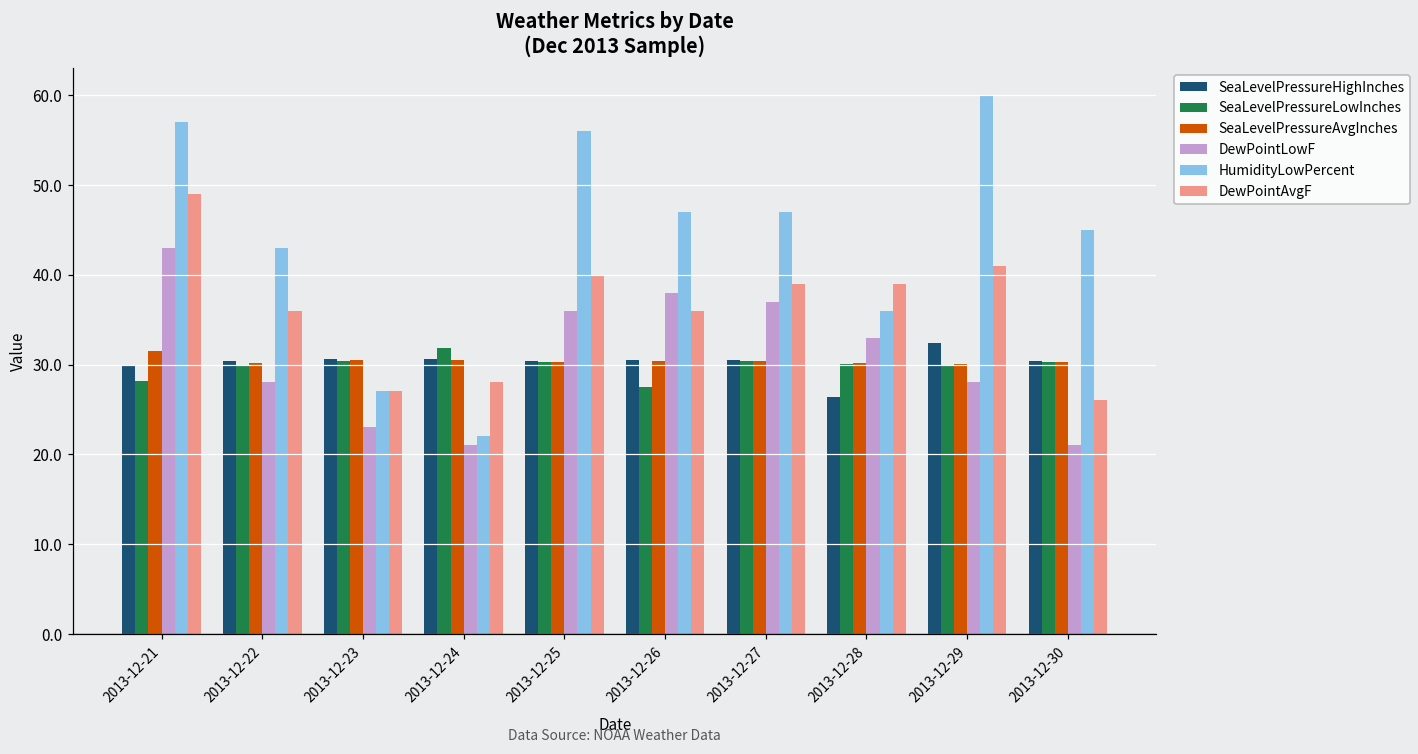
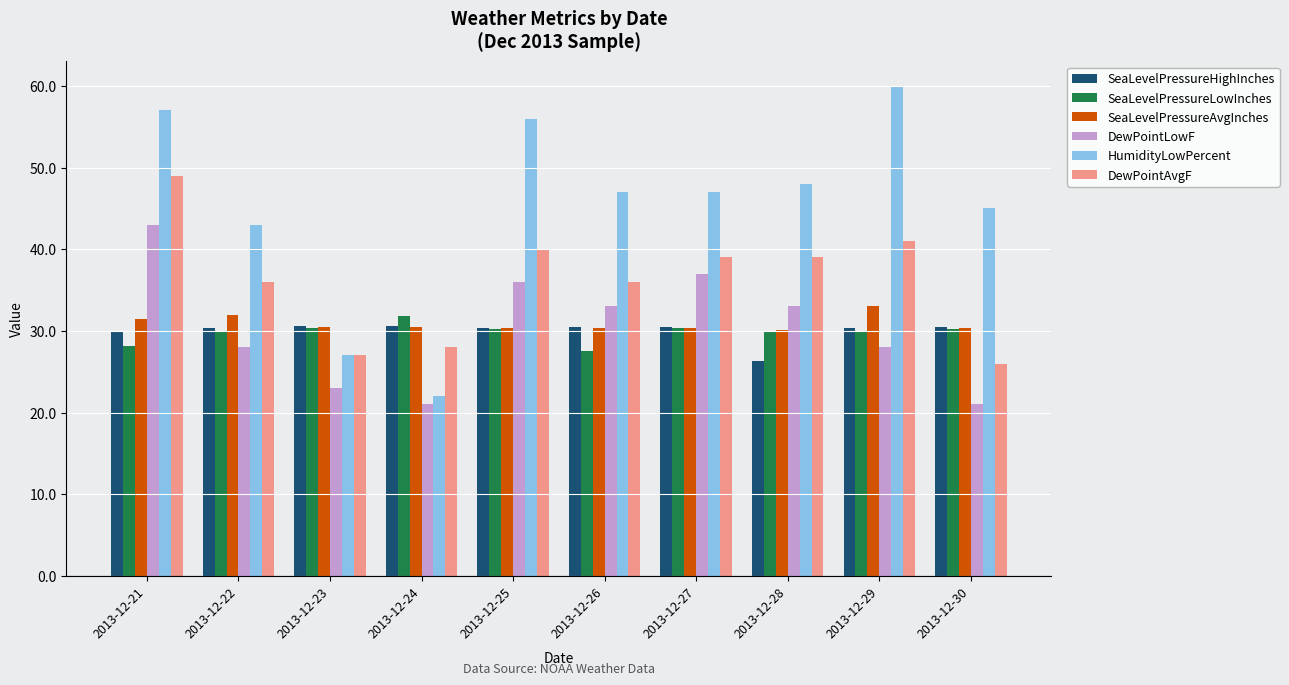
  {
    "SeaLevelPressureHighInches": {
      "2013-12-21": 30,
      "2013-12-22": 30,
      "2013-12-23": 31,
      "2013-12-24": 31,
      "2013-12-25": 30,
      "2013-12-26": 30,
      "2013-12-27": 30,
      "2013-12-28": 26,
-     "2013-12-29": 32,
+     "2013-12-29": 30,
      "2013-12-30": 30
    },
    "SeaLevelPressureLowInches": {
      "2013-12-21": 28,
      "2013-12-22": 30,
      "2013-12-23": 30,
      "2013-12-24": 32,
      "2013-12-25": 30,
      "2013-12-26": 28,
      "2013-12-27": 30,
      "2013-12-28": 30,
      "2013-12-29": 30,
      "2013-12-30": 30
    },
    "SeaLevelPressureAvgInches": {
      "2013-12-21": 31,
-     "2013-12-22": 30,
+     "2013-12-22": 32,
      "2013-12-23": 30,
      "2013-12-24": 30,
      "2013-12-25": 30,
      "2013-12-26": 30,
      "2013-12-27": 30,
      "2013-12-28": 30,
-     "2013-12-29": 30,
+     "2013-12-29": 33,
      "2013-12-30": 30
    },
    "DewPointLowF": {
      "2013-12-21": 43,
      "2013-12-22": 28,
      "2013-12-23": 23,
      "2013-12-24": 21,
      "2013-12-25": 36,
-     "2013-12-26": 38,
+     "2013-12-26": 33,
      "2013-12-27": 37,
      "2013-12-28": 33,
      "2013-12-29": 28,
      "2013-12-30": 21
    },
    "HumidityLowPercent": {
      "2013-12-21": 57,
      "2013-12-22": 43,
      "2013-12-23": 27,
      "2013-12-24": 22,
      "2013-12-25": 56,
      "2013-12-26": 47,
      "2013-12-27": 47,
-     "2013-12-28": 36,
+     "2013-12-28": 48,
      "2013-12-29": 60,
      "2013-12-30": 45
    },
    "DewPointAvgF": {
      "2013-12-21": 49,
      "2013-12-22": 36,
      "2013-12-23": 27,
      "2013-12-24": 28,
      "2013-12-25": 40,
      "2013-12-26": 36,
      "2013-12-27": 39,
      "2013-12-28": 39,
      "2013-12-29": 41,
      "2013-12-30": 26
    }
  }
